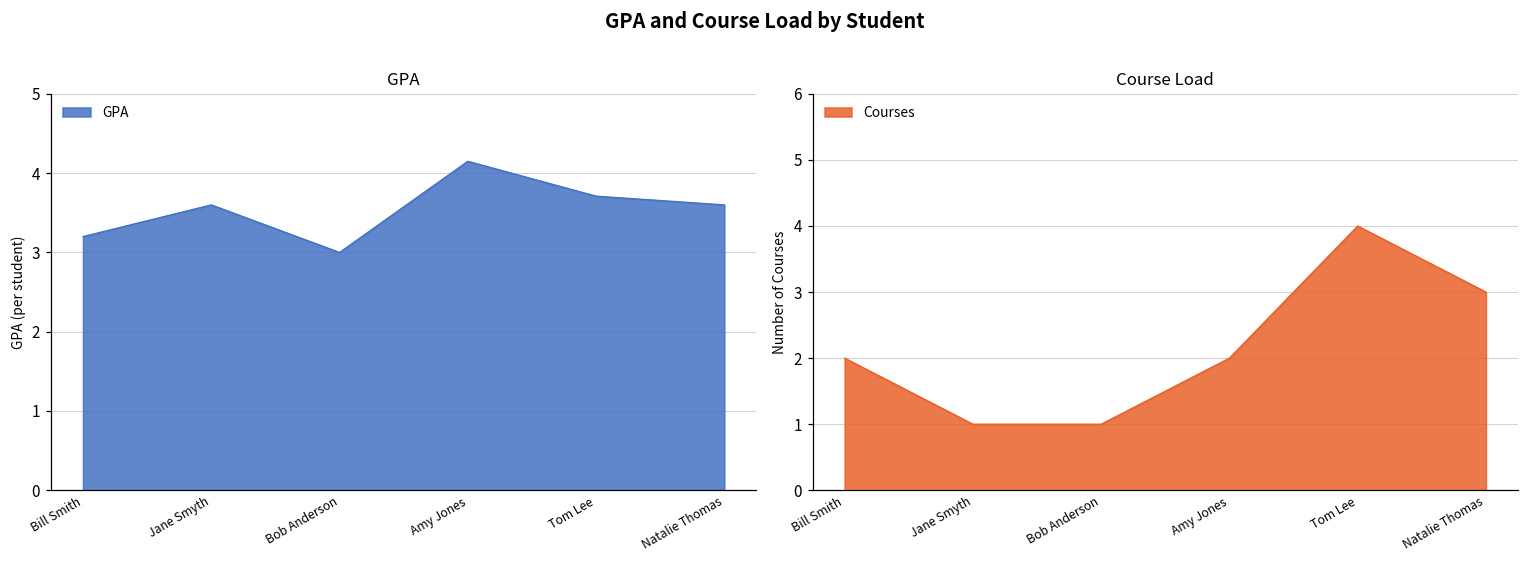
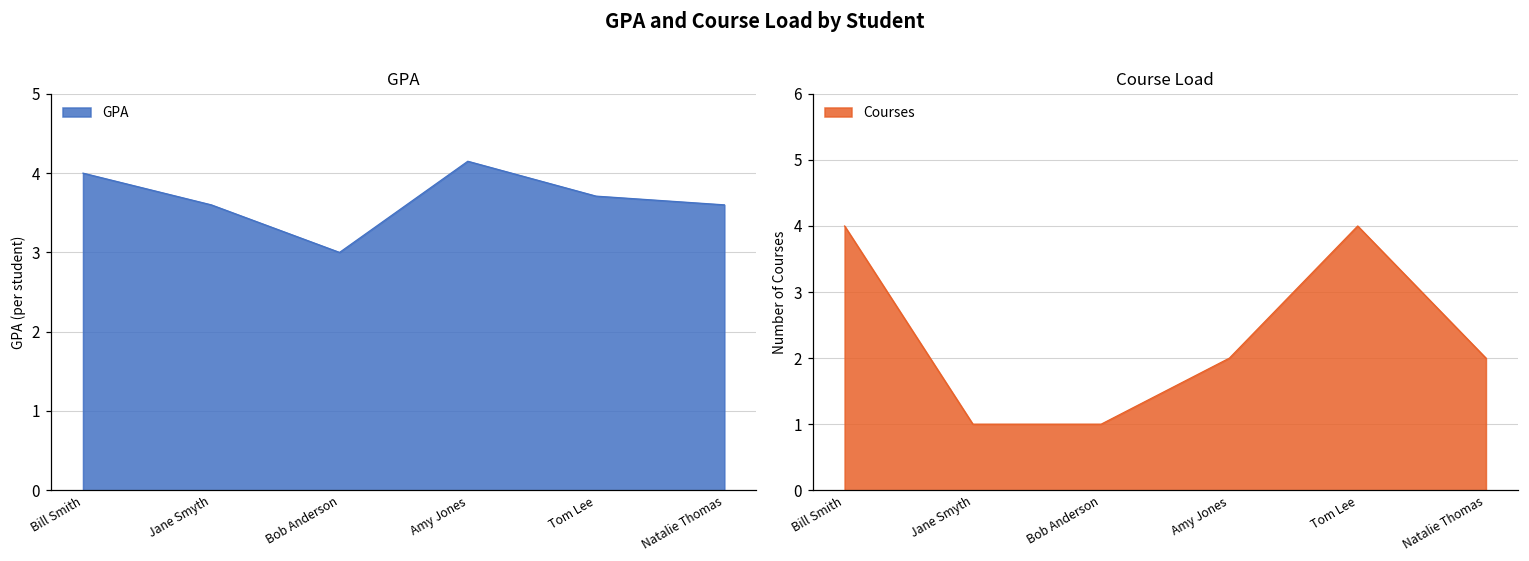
  {
    "GPA": {
-     "Bill Smith": 3.2,
+     "Bill Smith": 4.0,
      "Jane Smyth": 3.6,
      "Bob Anderson": 3.0,
      "Amy Jones": 4.2,
      "Tom Lee": 3.7,
      "Natalie Thomas": 3.6
    },
    "Course Load": {
-     "Bill Smith": 2,
+     "Bill Smith": 4,
      "Jane Smyth": 1,
      "Bob Anderson": 1,
      "Amy Jones": 2,
      "Tom Lee": 4,
-     "Natalie Thomas": 3
+     "Natalie Thomas": 2
    }
  }
